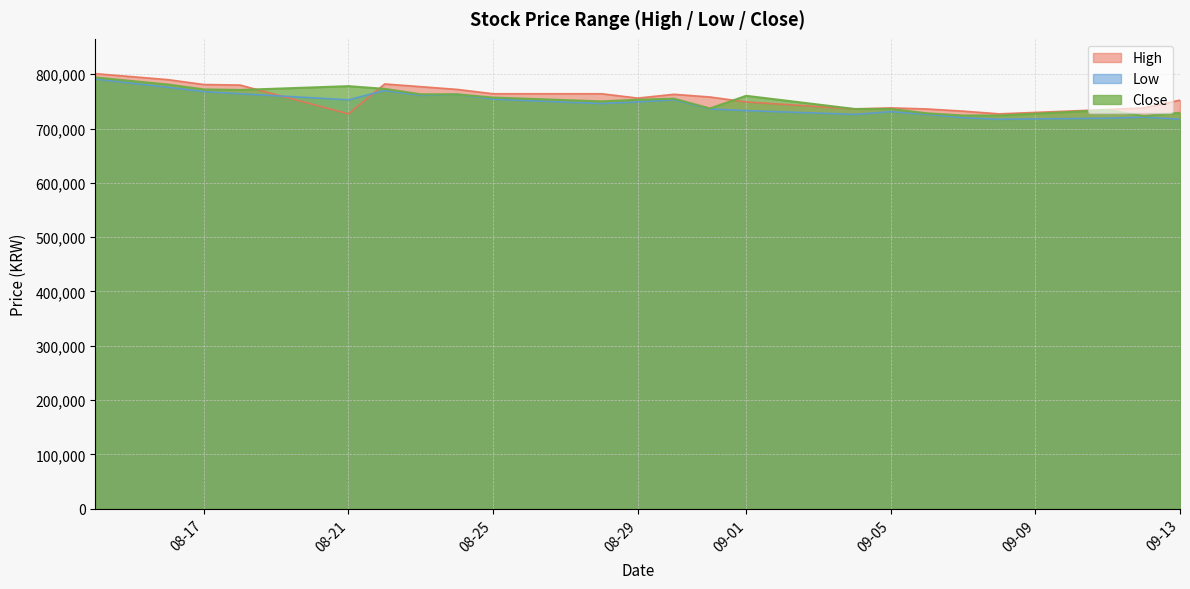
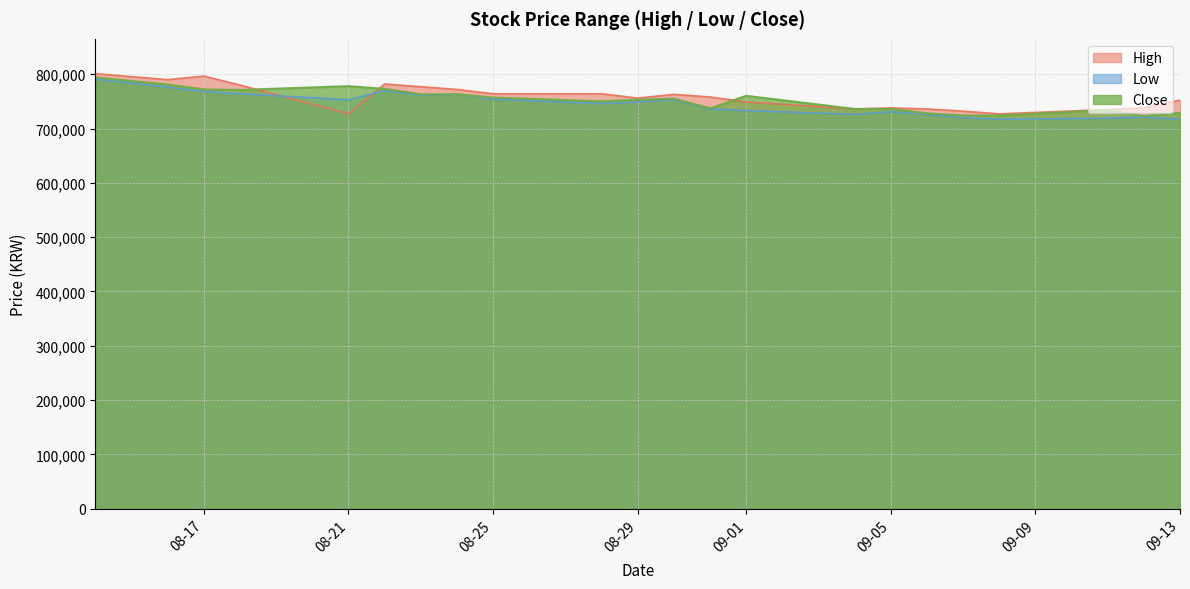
  {
    "High": {
-     "08-17": "780,000",
+     "08-17": "800,000",
      "08-21": "730,000",
      "08-25": "760,000",
      "09-01": "750,000",
      "09-13": "750,000"
    },
    "Low": {
      "08-21": "750,000",
      "09-01": "730,000",
      "09-05": "730,000",
      "09-13": "720,000"
    },
    "Close": {
      "08-21": "780,000",
      "09-01": "760,000",
      "09-13": "730,000"
    }
  }
